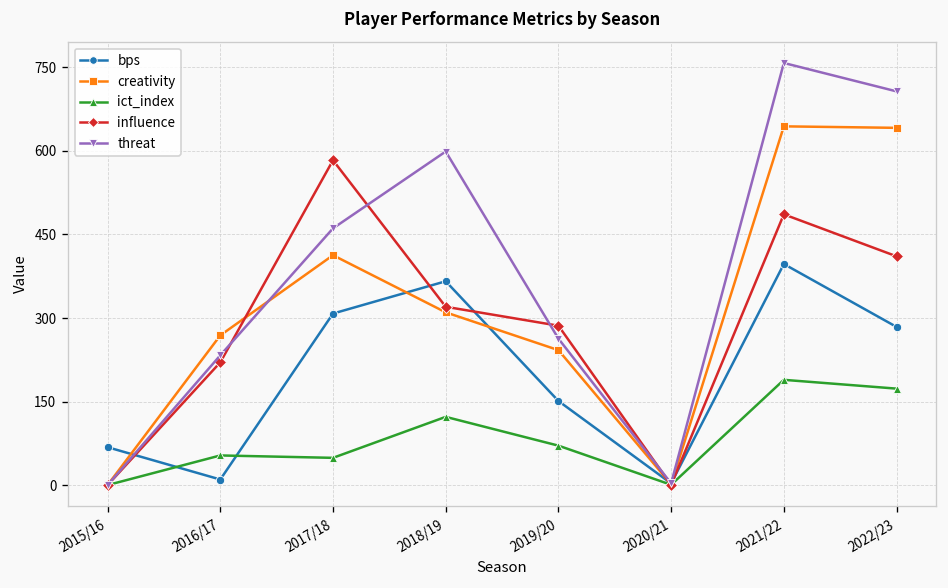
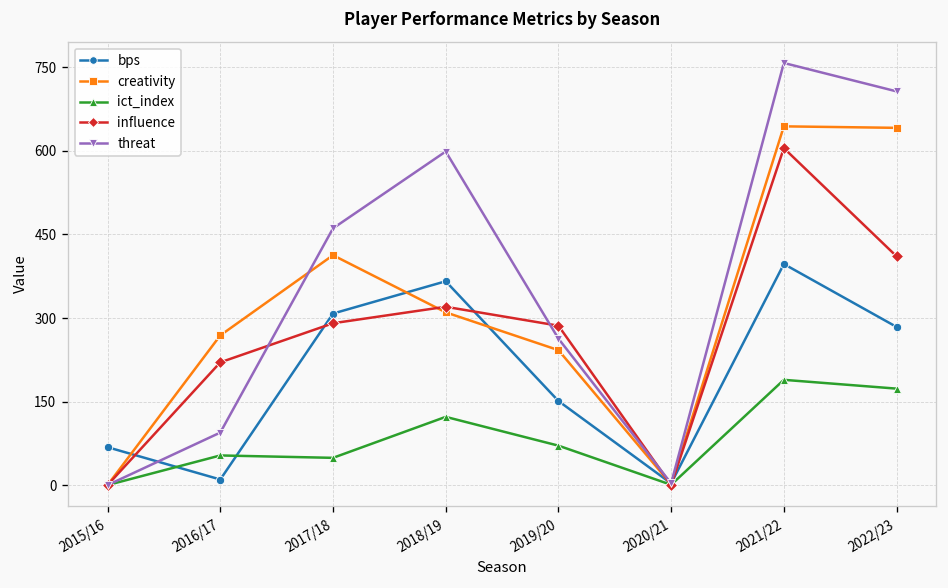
  {
    "bps": {
      "2015/16": 70,
      "2016/17": 10,
      "2017/18": 310,
      "2018/19": 370,
      "2019/20": 150,
      "2021/22": 400,
      "2022/23": 280
    },
    "creativity": {
      "2016/17": 270,
      "2017/18": 410,
      "2018/19": 310,
      "2019/20": 240,
      "2021/22": 640,
      "2022/23": 640
    },
    "ict_index": {
      "2016/17": 50,
      "2017/18": 50,
      "2018/19": 120,
      "2019/20": 70,
      "2021/22": 190,
      "2022/23": 170
    },
    "influence": {
      "2016/17": 220,
-     "2017/18": 580,
+     "2017/18": 290,
      "2018/19": 320,
      "2019/20": 290,
-     "2021/22": 490,
+     "2021/22": 610,
      "2022/23": 410
    },
    "threat": {
-     "2016/17": 230,
+     "2016/17": 90,
      "2017/18": 460,
      "2018/19": 600,
      "2019/20": 260,
      "2021/22": 760,
      "2022/23": 710
    }
  }
